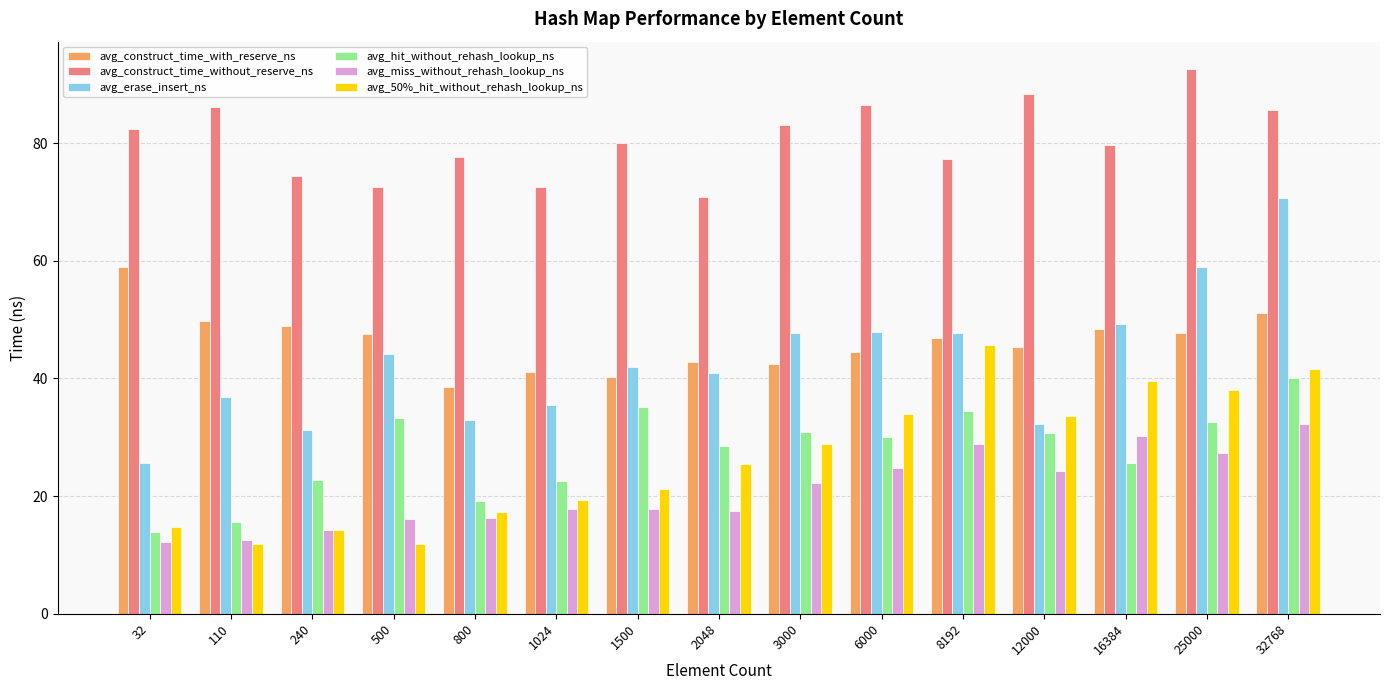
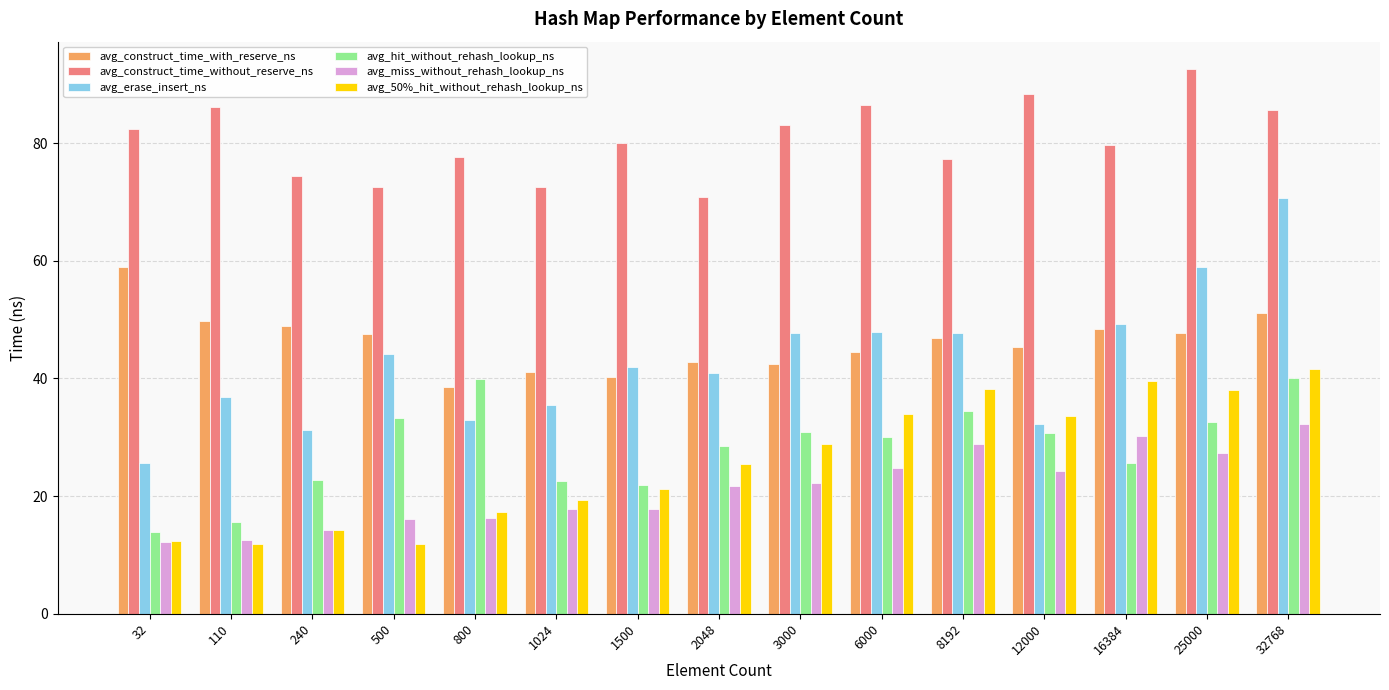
  {
    "avg_erase_insert_ns": {
      "32": 26,
      "110": 37,
      "240": 31,
      "500": 44,
      "800": 33,
      "1024": 35,
      "1500": 42,
      "2048": 41,
      "3000": 48,
      "6000": 48,
      "8192": 48,
      "12000": 32,
      "16384": 49,
      "25000": 59,
      "32768": 71
    },
    "avg_hit_without_rehash_lookup_ns": {
      "32": 14,
      "110": 16,
      "240": 23,
      "500": 33,
-     "800": 19,
+     "800": 40,
      "1024": 23,
-     "1500": 35,
+     "1500": 22,
      "2048": 29,
      "3000": 31,
      "6000": 30,
      "8192": 35,
      "12000": 31,
      "16384": 26,
      "25000": 33,
      "32768": 40
    },
    "avg_miss_without_rehash_lookup_ns": {
      "32": 12,
      "110": 13,
      "240": 14,
      "500": 16,
      "800": 16,
      "1024": 18,
      "1500": 18,
-     "2048": 17,
+     "2048": 22,
      "3000": 22,
      "6000": 25,
      "8192": 29,
      "12000": 24,
      "16384": 30,
      "25000": 27,
      "32768": 32
    },
    "avg_50%_hit_without_rehash_lookup_ns": {
-     "32": 15,
+     "32": 12,
      "110": 12,
      "240": 14,
      "500": 12,
      "800": 17,
      "1024": 19,
      "1500": 21,
      "2048": 26,
      "3000": 29,
      "6000": 34,
-     "8192": 46,
+     "8192": 38,
      "12000": 34,
      "16384": 40,
      "25000": 38,
      "32768": 42
    }
  }
